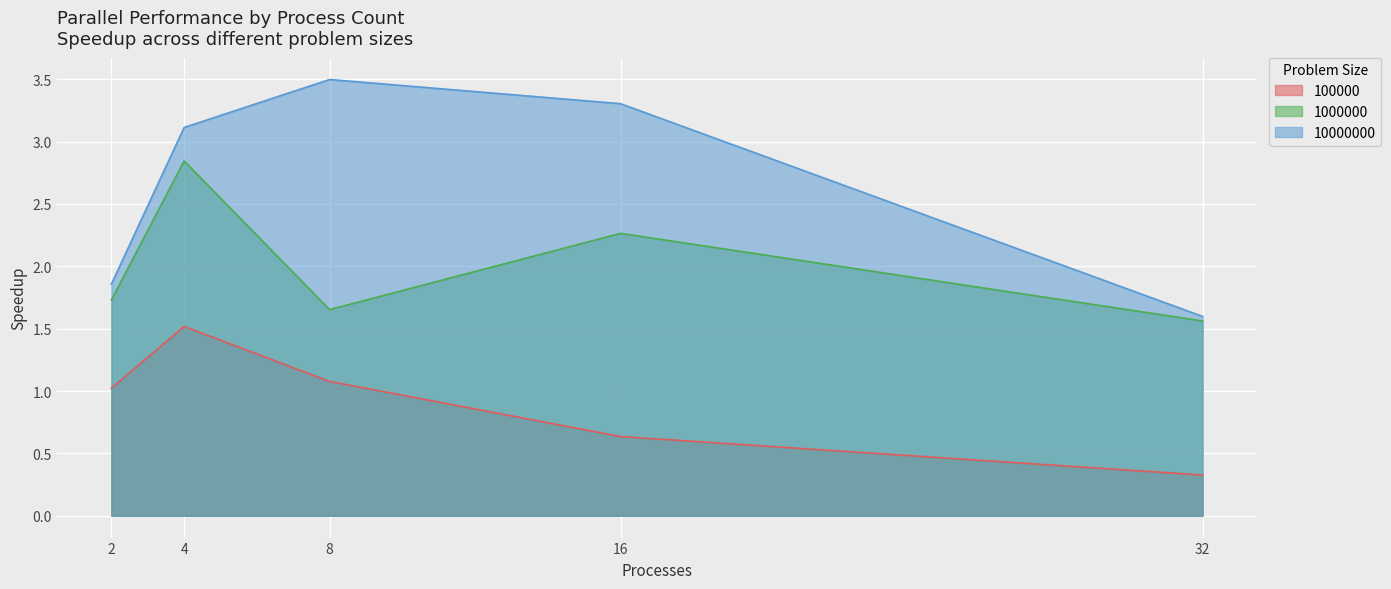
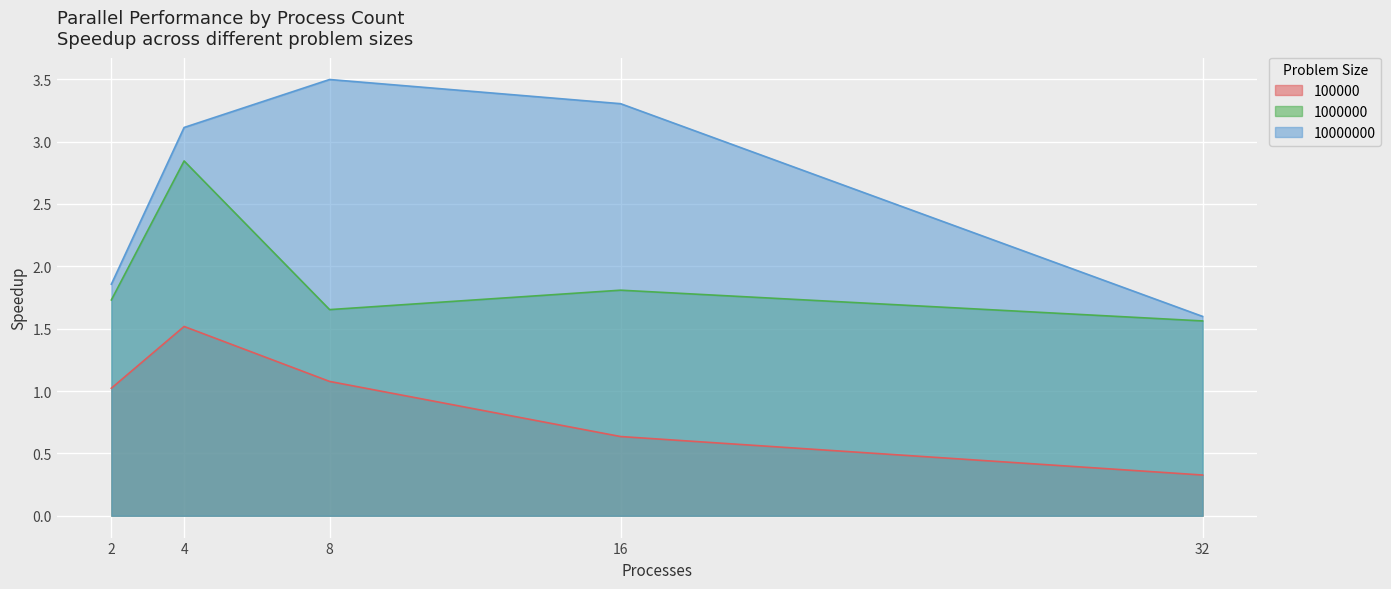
  {
    "100000": {
      "2": 1.02,
      "4": 1.52,
      "8": 1.08,
      "16": 0.64,
      "32": 0.33
    },
    "1000000": {
      "2": 1.73,
      "4": 2.84,
      "8": 1.65,
-     "16": 2.26,
+     "16": 1.81,
      "32": 1.56
    },
    "10000000": {
      "2": 1.86,
      "4": 3.11,
      "8": 3.50,
      "16": 3.30,
      "32": 1.60
    }
  }
